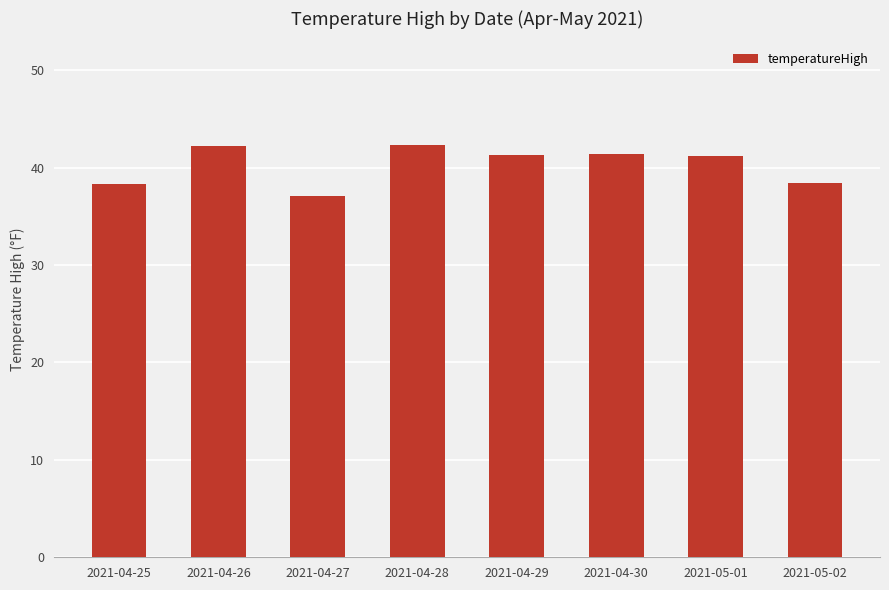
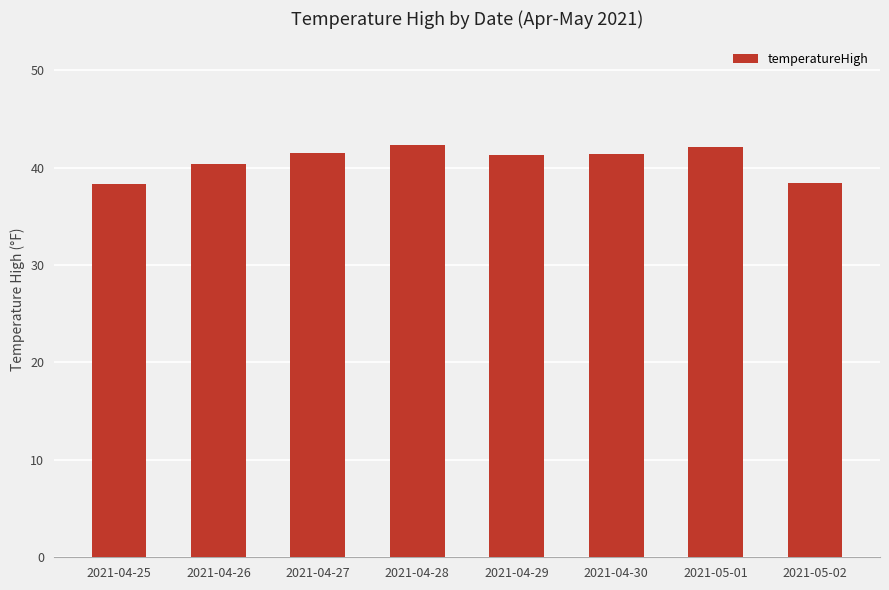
  {
    "2021-04-25": 38,
-   "2021-04-26": 42,
-   "2021-04-27": 37,
+   "2021-04-26": 40,
+   "2021-04-27": 41,
    "2021-04-28": 42,
    "2021-04-29": 41,
    "2021-04-30": 41,
-   "2021-05-01": 41,
+   "2021-05-01": 42,
    "2021-05-02": 38
  }
